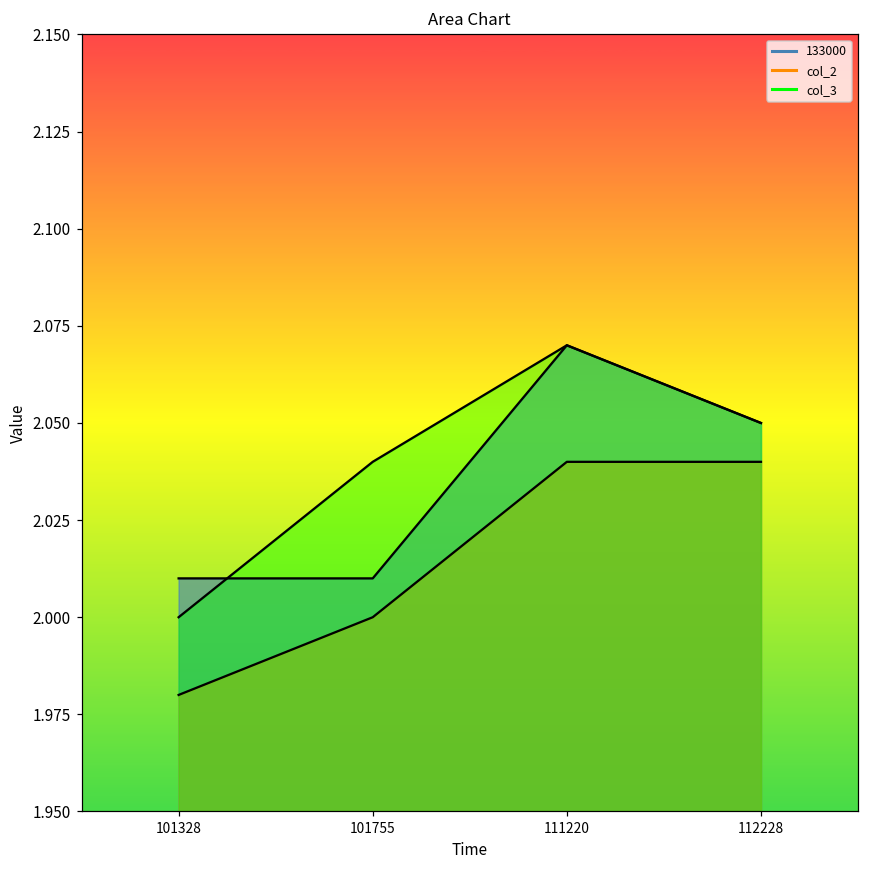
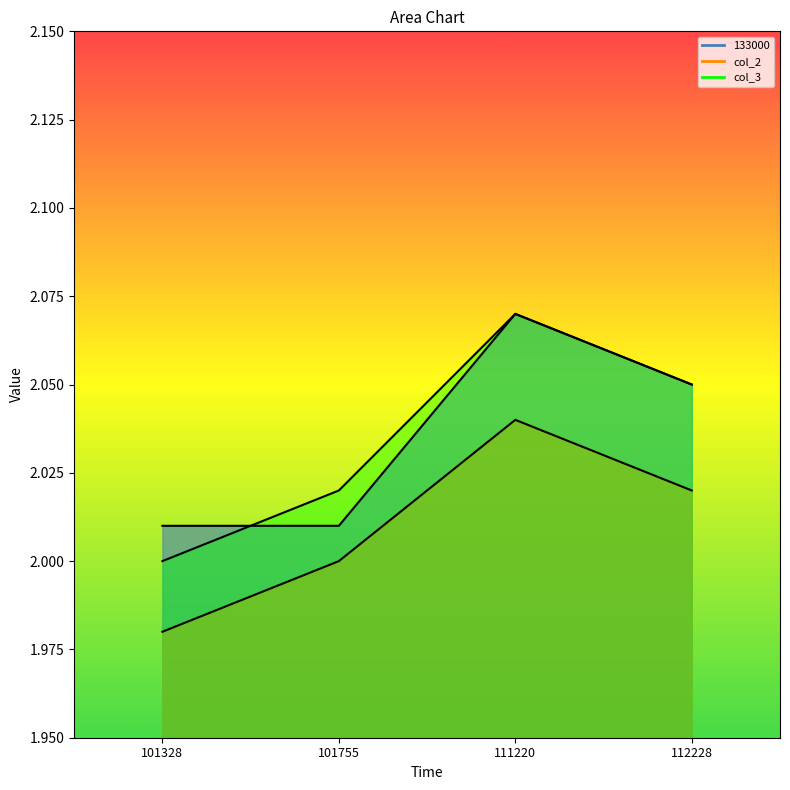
  {
    "133000": {
      "101328": 2.01,
      "101755": 2.01
    },
    "col_2": {
      "101328": 1.98,
      "101755": 2.00,
      "111220": 2.04,
-     "112228": 2.04
+     "112228": 2.02
    },
    "col_3": {
      "101328": 2.00,
-     "101755": 2.04
+     "101755": 2.02
    }
  }
